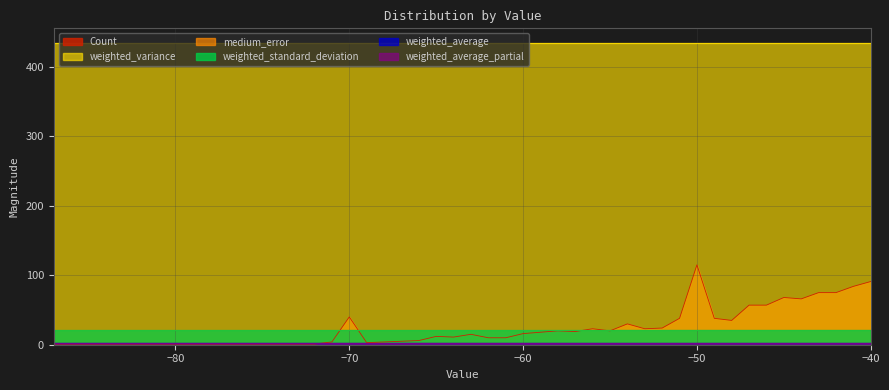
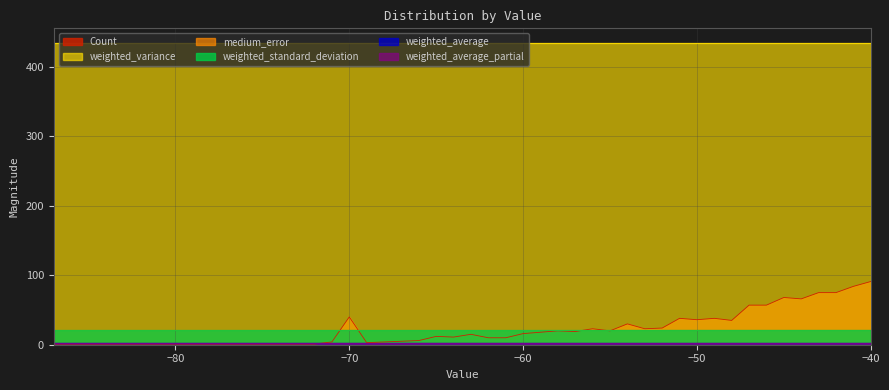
  {
    "Count": {
      "−70": 40,
      "−60": 20,
-     "−50": 120,
+     "−50": 40,
      "−40": 90
    },
    "weighted_variance": {
      "−50": 430,
      "−40": 430
    },
    "weighted_standard_deviation": {
      "−70": 20,
      "−60": 20,
      "−50": 20,
      "−40": 20
    },
    "weighted_average_partial": {
      "−70": 0,
      "−60": 0,
      "−50": 0,
      "−40": 0
    }
  }
